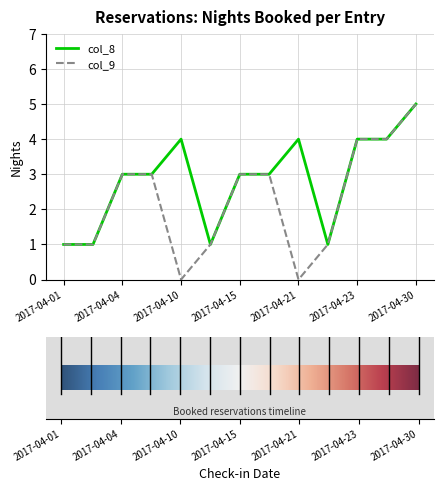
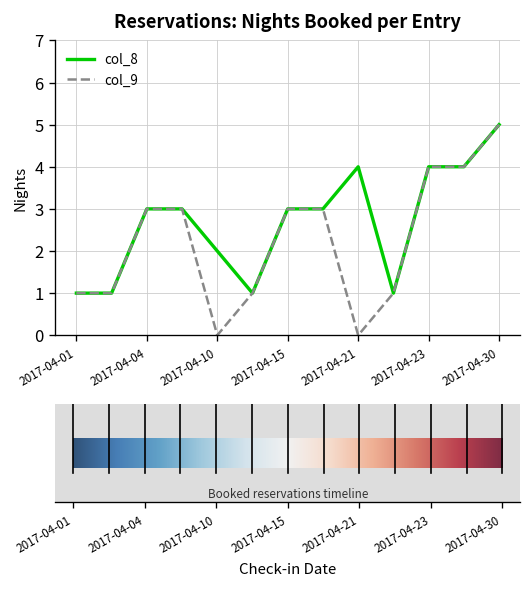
  {
    "col_8": {
-     "2017-04-10": 4,
+     "2017-04-10": 2,
      "2017-04-21": 4
    },
    "col_9": {
      "2017-04-10": 0,
      "2017-04-21": 0
    }
  }
